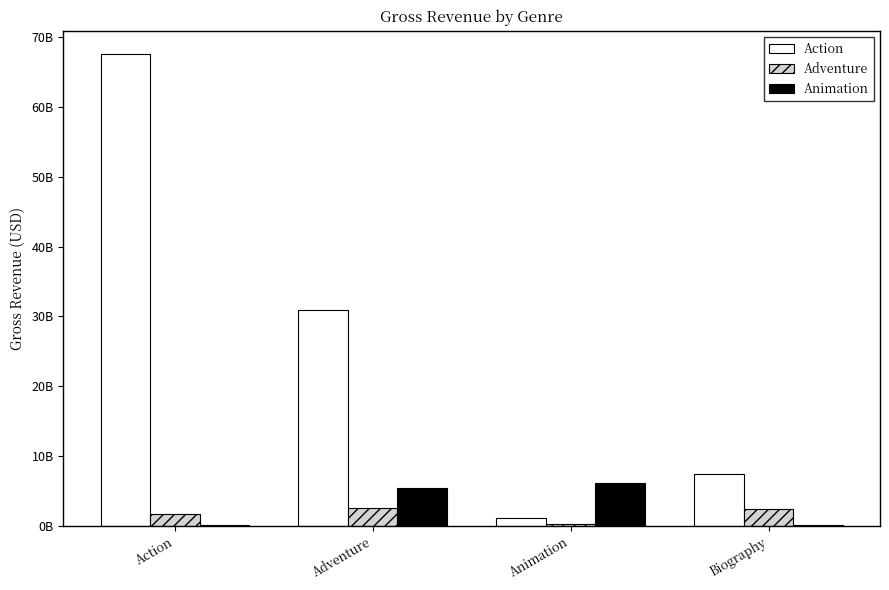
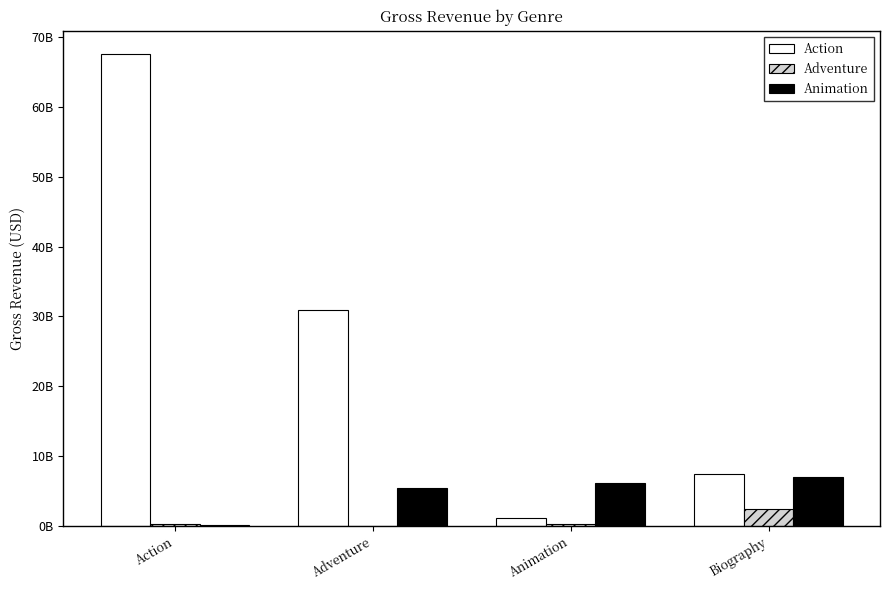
  {
    "Action": {
      "Action": 68000000000,
      "Adventure": 31000000000,
      "Animation": 1000000000,
      "Biography": 7000000000
    },
    "Adventure": {
-     "Action": 2000000000,
-     "Adventure": 3000000000,
+     "Action": 0,
+     "Adventure": 0,
      "Biography": 2000000000
    },
    "Animation": {
      "Adventure": 5000000000,
      "Animation": 6000000000,
-     "Biography": 0
+     "Biography": 7000000000
    }
  }
